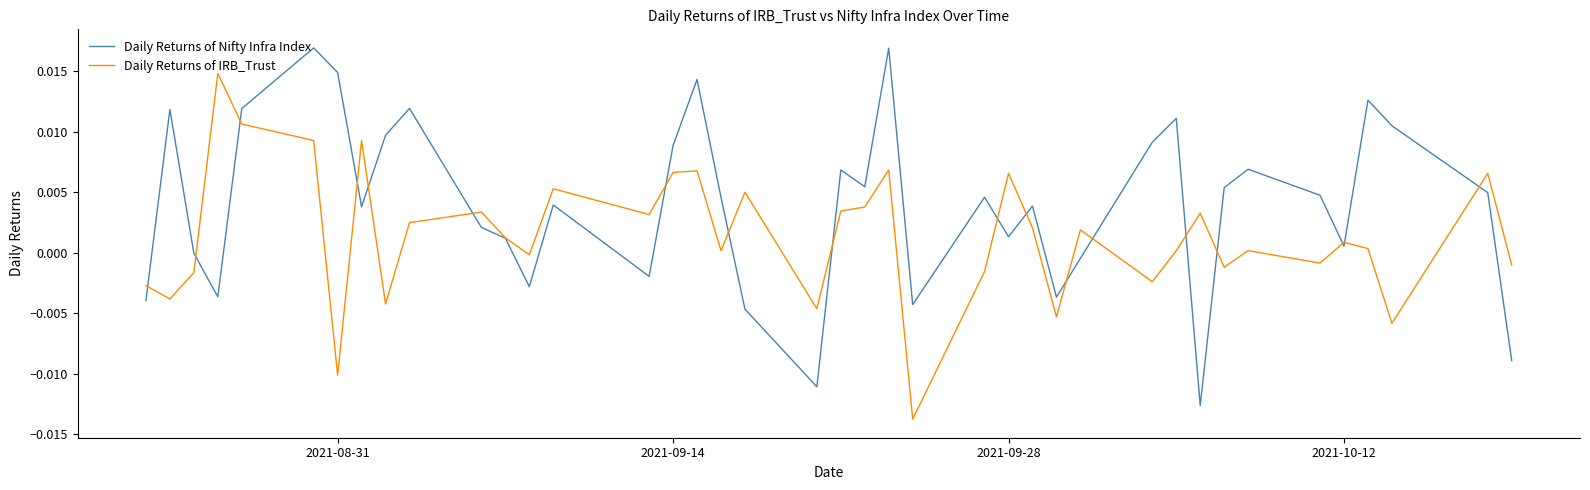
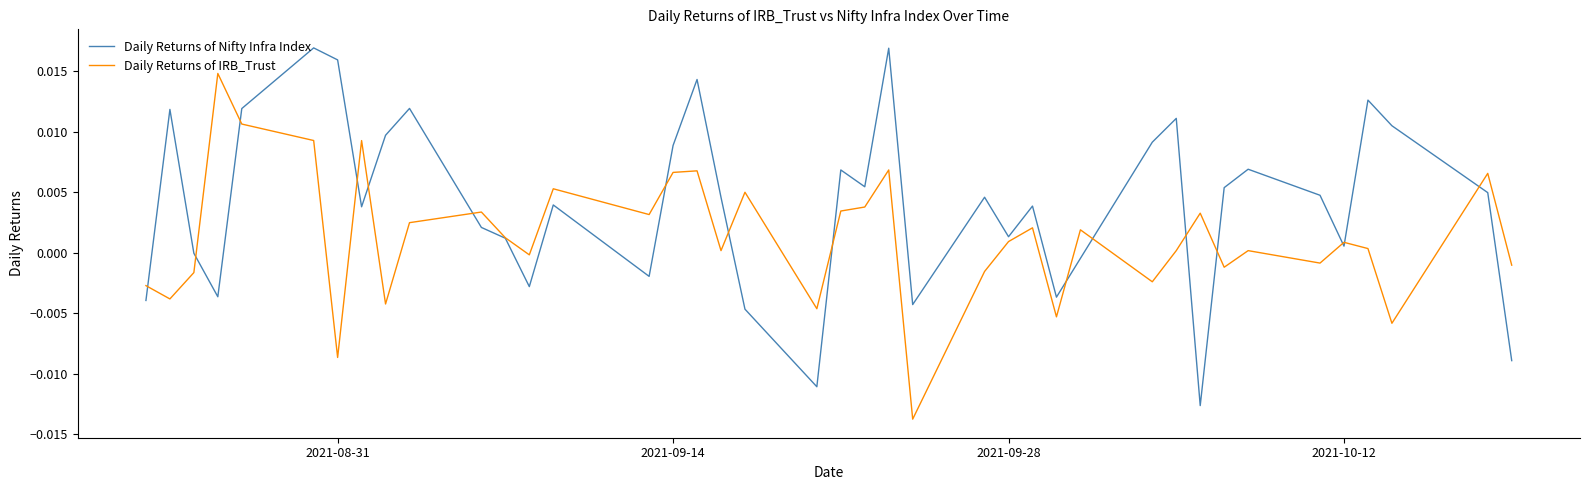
  {
    "Daily Returns of Nifty Infra Index": {
-     "2021-08-31": 0.0149,
+     "2021-08-31": 0.0160,
      "2021-09-14": 0.0089,
      "2021-09-28": 0.0013,
      "2021-10-12": 0.0005
    },
    "Daily Returns of IRB_Trust": {
-     "2021-08-31": -0.0101,
+     "2021-08-31": -0.0087,
      "2021-09-14": 0.0066,
-     "2021-09-28": 0.0066,
+     "2021-09-28": 0.0009,
      "2021-10-12": 0.0009
    }
  }
